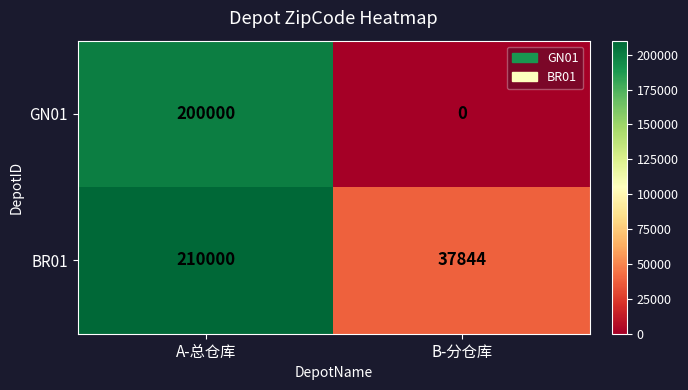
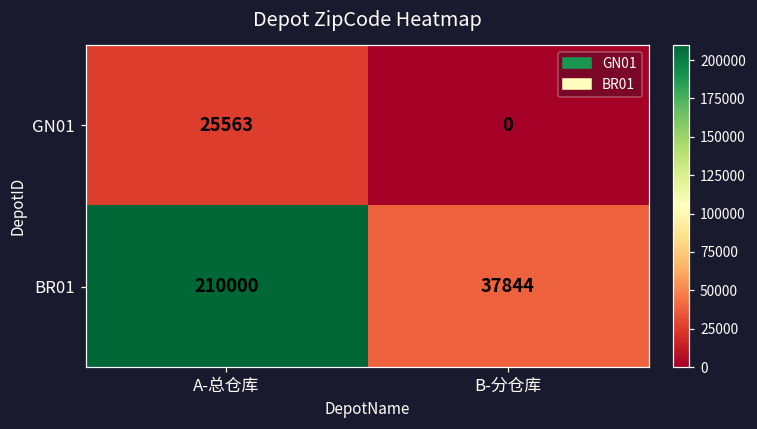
  {
    "GN01": {
-     "A-总仓库": 200000,
+     "A-总仓库": 25563,
      "B-分仓库": 0
    },
    "BR01": {
      "A-总仓库": 210000,
      "B-分仓库": 37844
    }
  }
